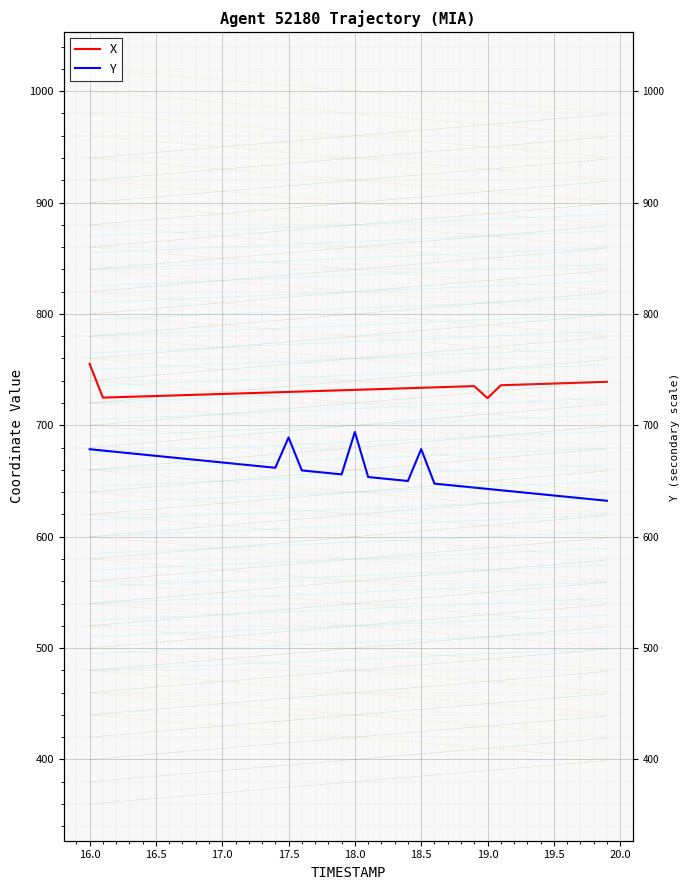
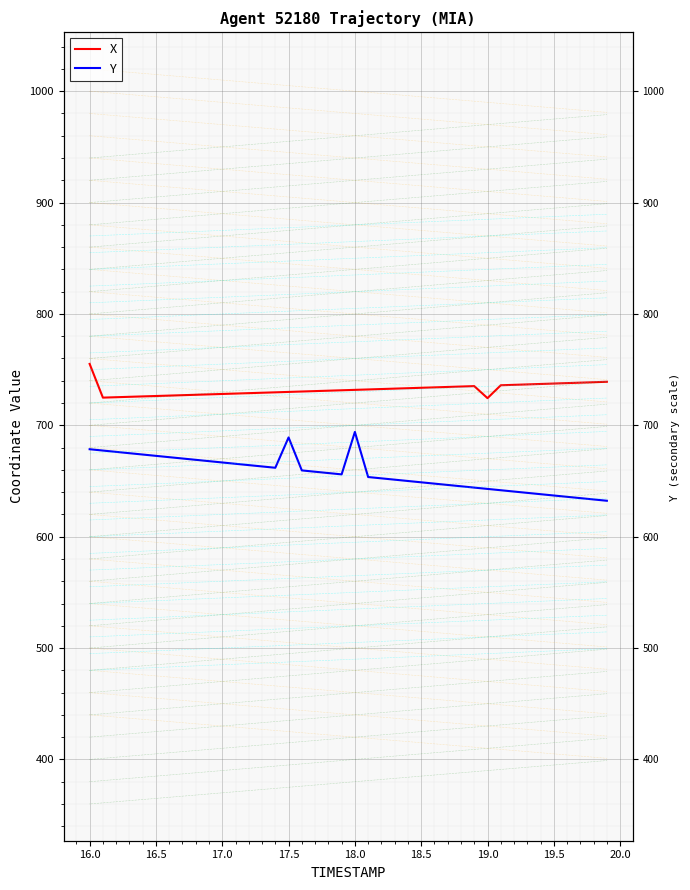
  {
    "X": {
      "16.0": 755,
      "17.5": 730,
      "19.0": 724
    },
    "Y": {
      "16.5": 673,
      "17.5": 689,
      "18.0": 694,
-     "18.5": 679
+     "18.5": 649
    }
  }
